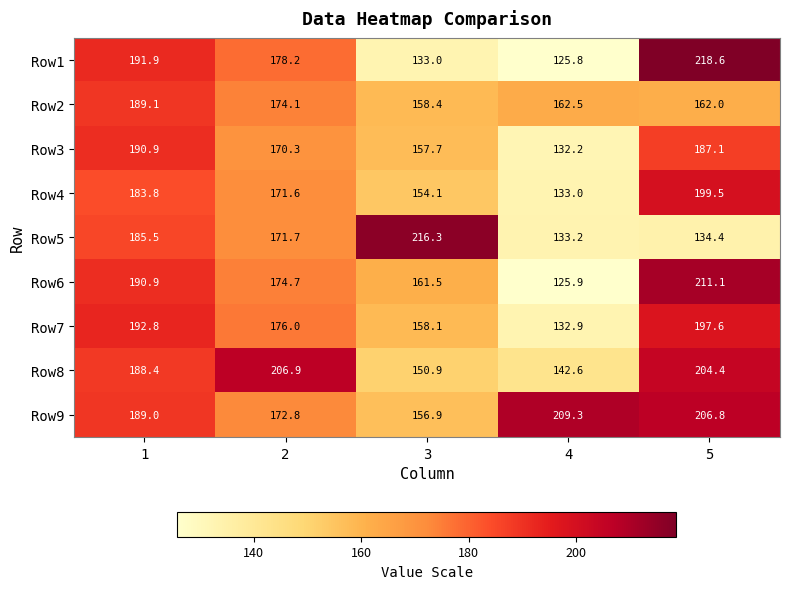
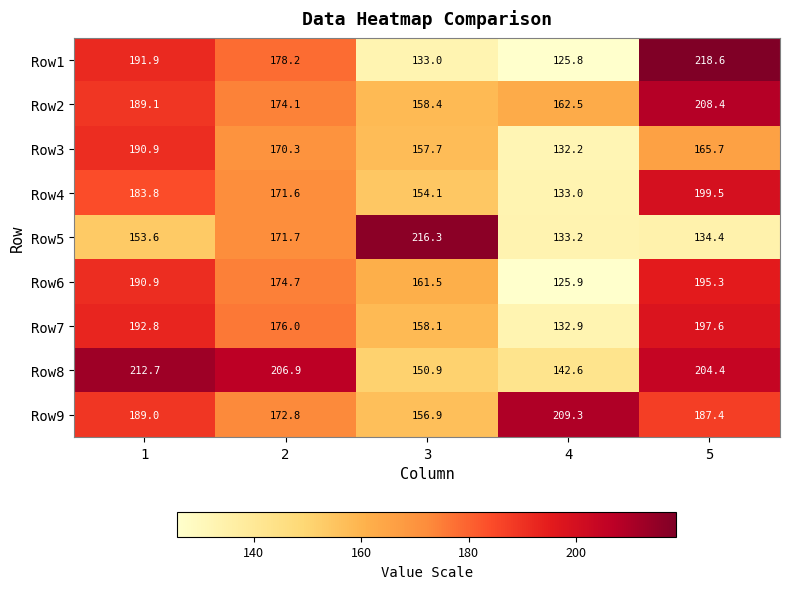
  {
    "Row1": {
      "1": 191.9,
      "2": 178.2,
      "3": 133.0,
      "4": 125.8,
      "5": 218.6
    },
    "Row2": {
      "1": 189.1,
      "2": 174.1,
      "3": 158.4,
      "4": 162.5,
-     "5": 162.0
+     "5": 208.4
    },
    "Row3": {
      "1": 190.9,
      "2": 170.3,
      "3": 157.7,
      "4": 132.2,
-     "5": 187.1
+     "5": 165.7
    },
    "Row4": {
      "1": 183.8,
      "2": 171.6,
      "3": 154.1,
      "4": 133.0,
      "5": 199.5
    },
    "Row5": {
-     "1": 185.5,
+     "1": 153.6,
      "2": 171.7,
      "3": 216.3,
      "4": 133.2,
      "5": 134.4
    },
    "Row6": {
      "1": 190.9,
      "2": 174.7,
      "3": 161.5,
      "4": 125.9,
-     "5": 211.1
+     "5": 195.3
    },
    "Row7": {
      "1": 192.8,
      "2": 176.0,
      "3": 158.1,
      "4": 132.9,
      "5": 197.6
    },
    "Row8": {
-     "1": 188.4,
+     "1": 212.7,
      "2": 206.9,
      "3": 150.9,
      "4": 142.6,
      "5": 204.4
    },
    "Row9": {
      "1": 189.0,
      "2": 172.8,
      "3": 156.9,
      "4": 209.3,
-     "5": 206.8
+     "5": 187.4
    }
  }
